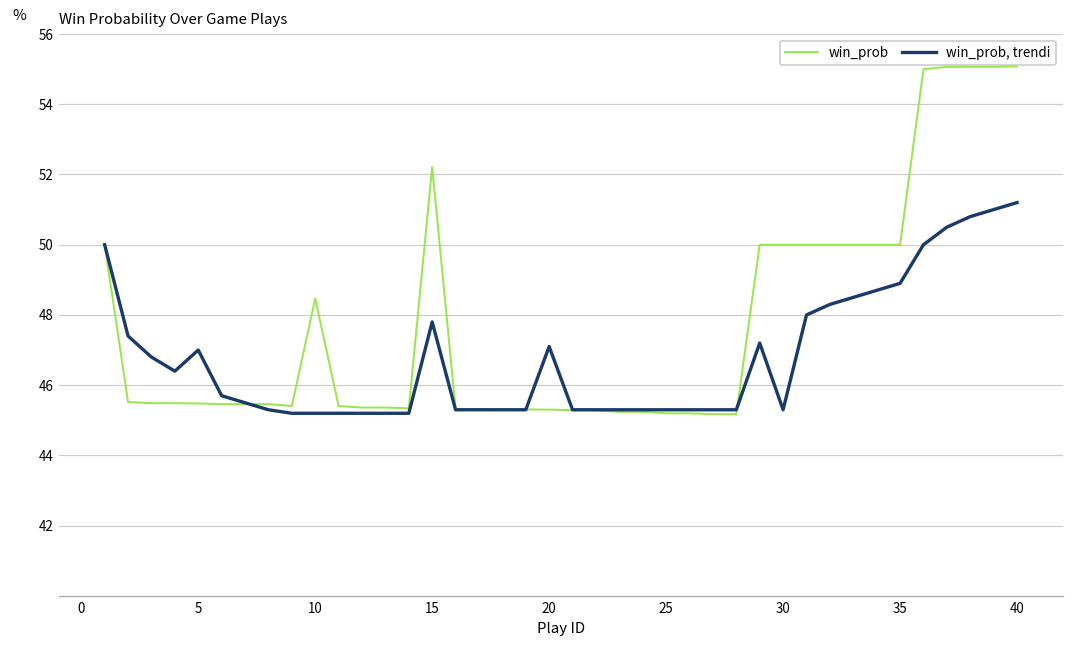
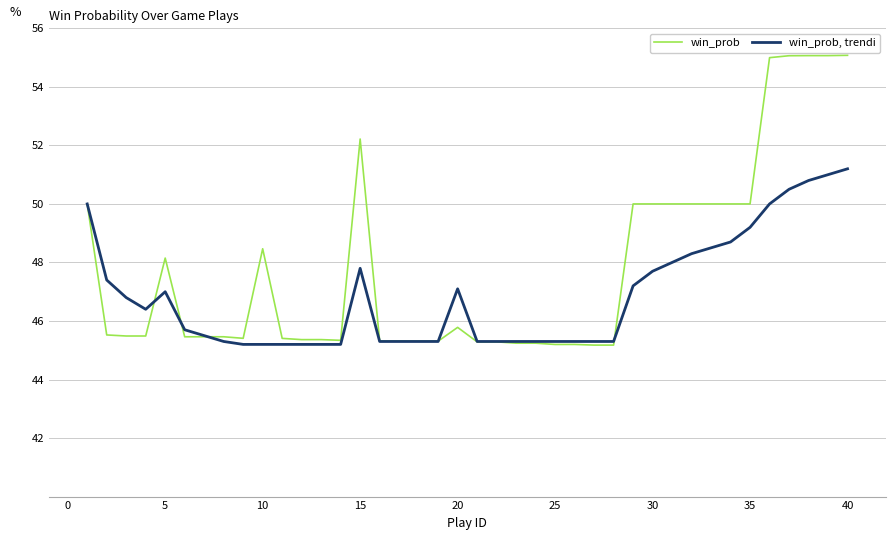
  {
    "win_prob": {
-     "5": 45.5,
+     "5": 48.2,
      "10": 48.5,
      "15": 52.2,
-     "20": 45.3,
+     "20": 45.8,
      "25": 45.2,
      "30": 50.0,
      "35": 50.0,
      "40": 55.1
    },
    "win_prob, trendi": {
      "5": 47.0,
      "10": 45.2,
      "15": 47.8,
      "20": 47.1,
      "25": 45.3,
-     "30": 45.3,
-     "35": 48.9,
+     "30": 47.7,
+     "35": 49.2,
      "40": 51.2
    }
  }
